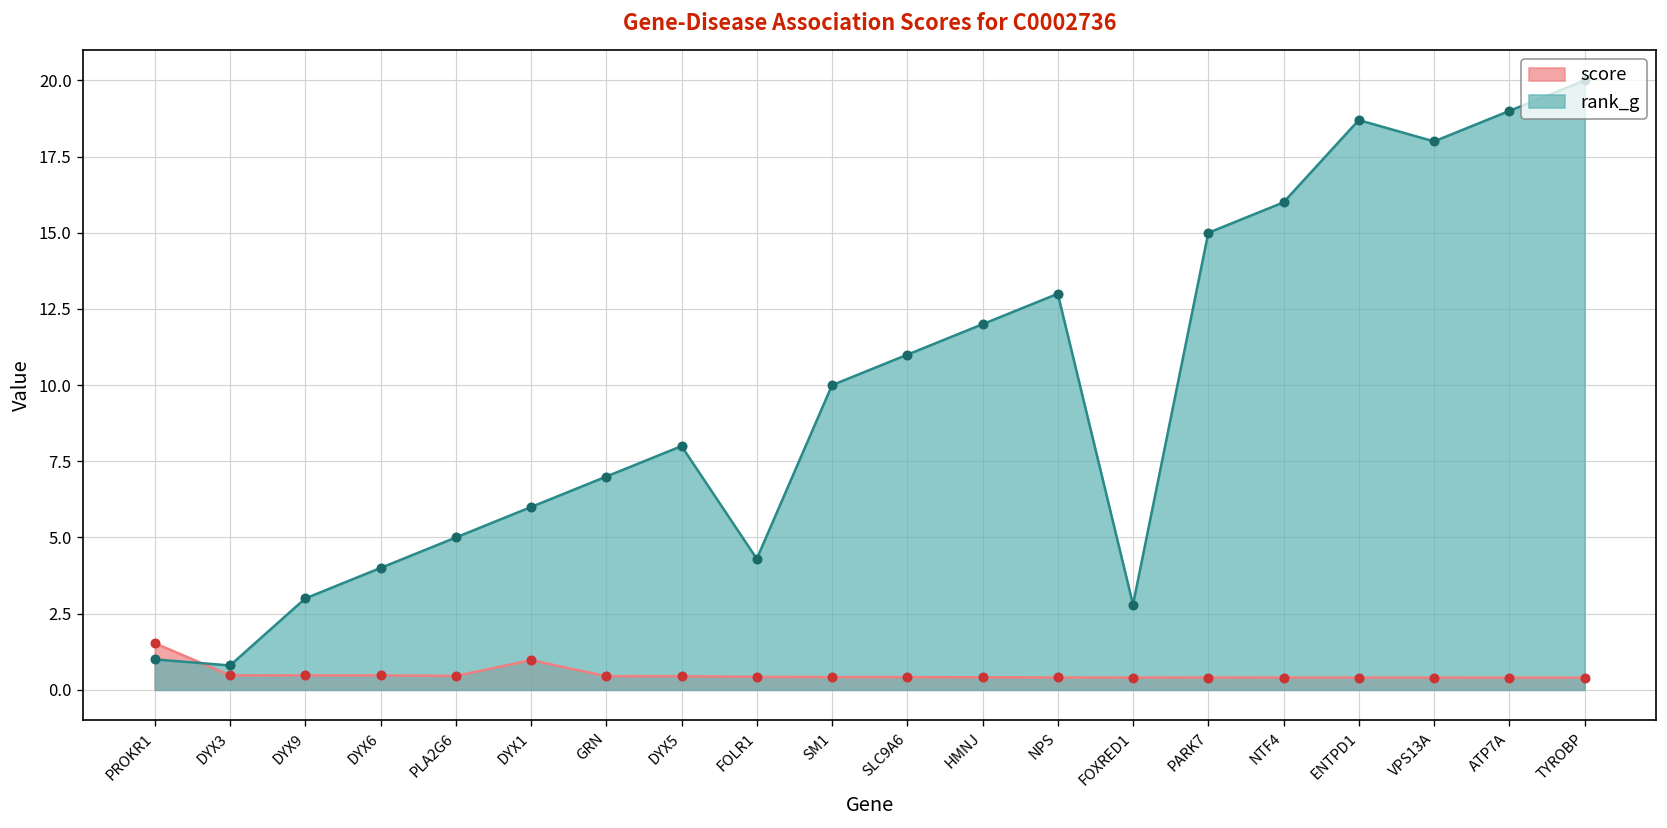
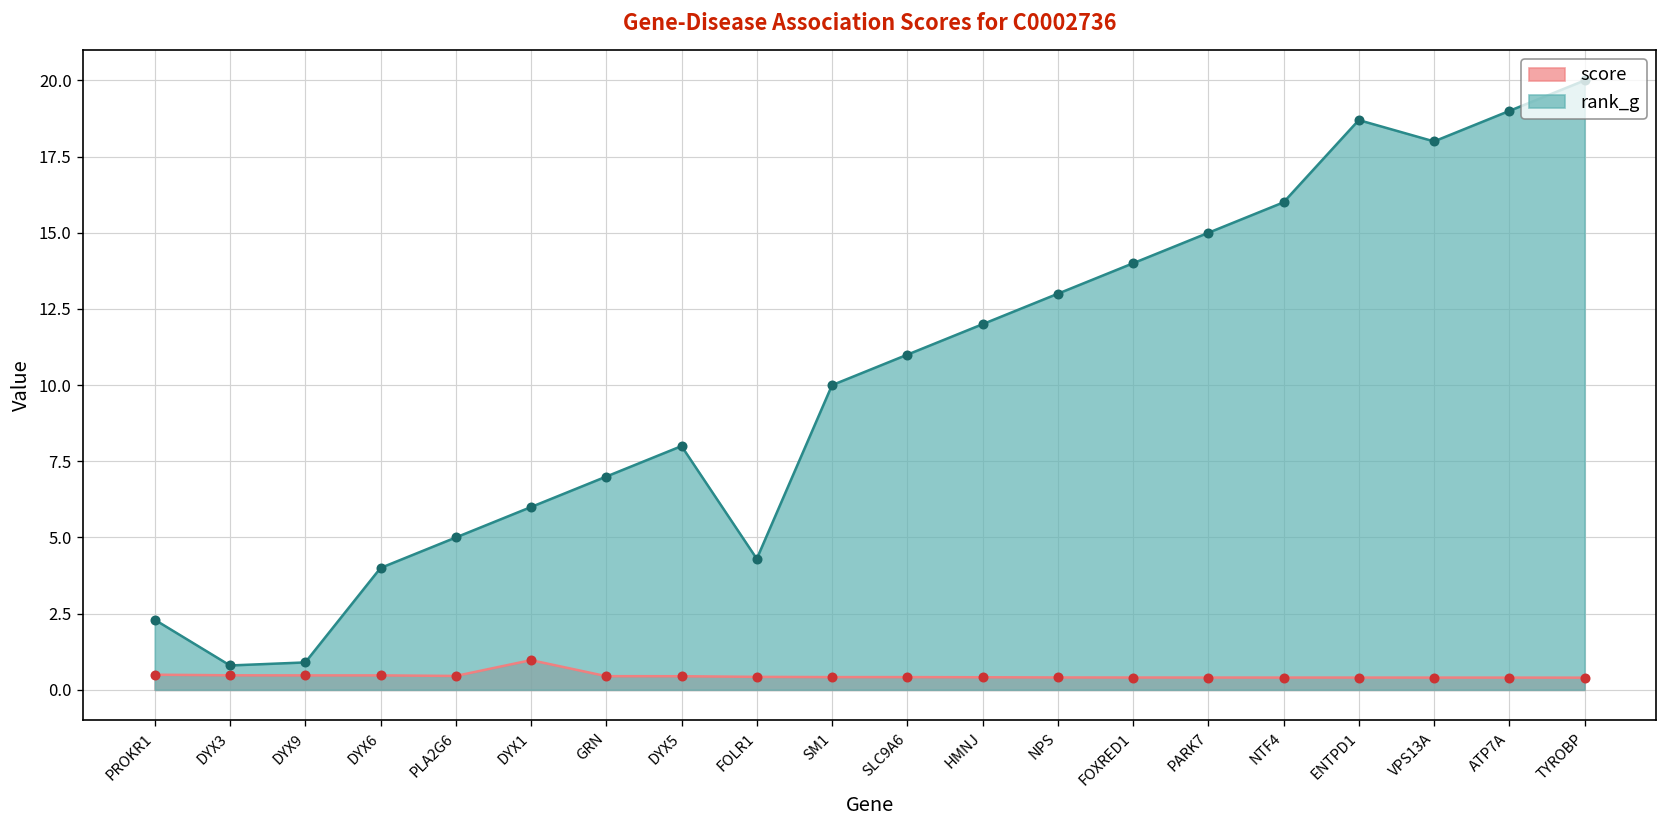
  {
    "score": {
-     "PROKR1": 1.5,
+     "PROKR1": 0.5,
      "DYX3": 0.5,
      "DYX9": 0.5,
      "DYX6": 0.5,
      "PLA2G6": 0.5,
      "DYX1": 1.0,
      "GRN": 0.4,
      "DYX5": 0.4,
      "FOLR1": 0.4,
      "SM1": 0.4,
      "SLC9A6": 0.4,
      "HMNJ": 0.4,
      "NPS": 0.4,
      "FOXRED1": 0.4,
      "PARK7": 0.4,
      "NTF4": 0.4,
      "ENTPD1": 0.4,
      "VPS13A": 0.4,
      "ATP7A": 0.4,
      "TYROBP": 0.4
    },
    "rank_g": {
-     "PROKR1": 1.0,
+     "PROKR1": 2.3,
      "DYX3": 0.8,
-     "DYX9": 3.0,
+     "DYX9": 0.9,
      "DYX6": 4.0,
      "PLA2G6": 5.0,
      "DYX1": 6.0,
      "GRN": 7.0,
      "DYX5": 8.0,
      "FOLR1": 4.3,
      "SM1": 10.0,
      "SLC9A6": 11.0,
      "HMNJ": 12.0,
      "NPS": 13.0,
-     "FOXRED1": 2.8,
+     "FOXRED1": 14.0,
      "PARK7": 15.0,
      "NTF4": 16.0,
      "ENTPD1": 18.7,
      "VPS13A": 18.0,
      "ATP7A": 19.0
    }
  }
